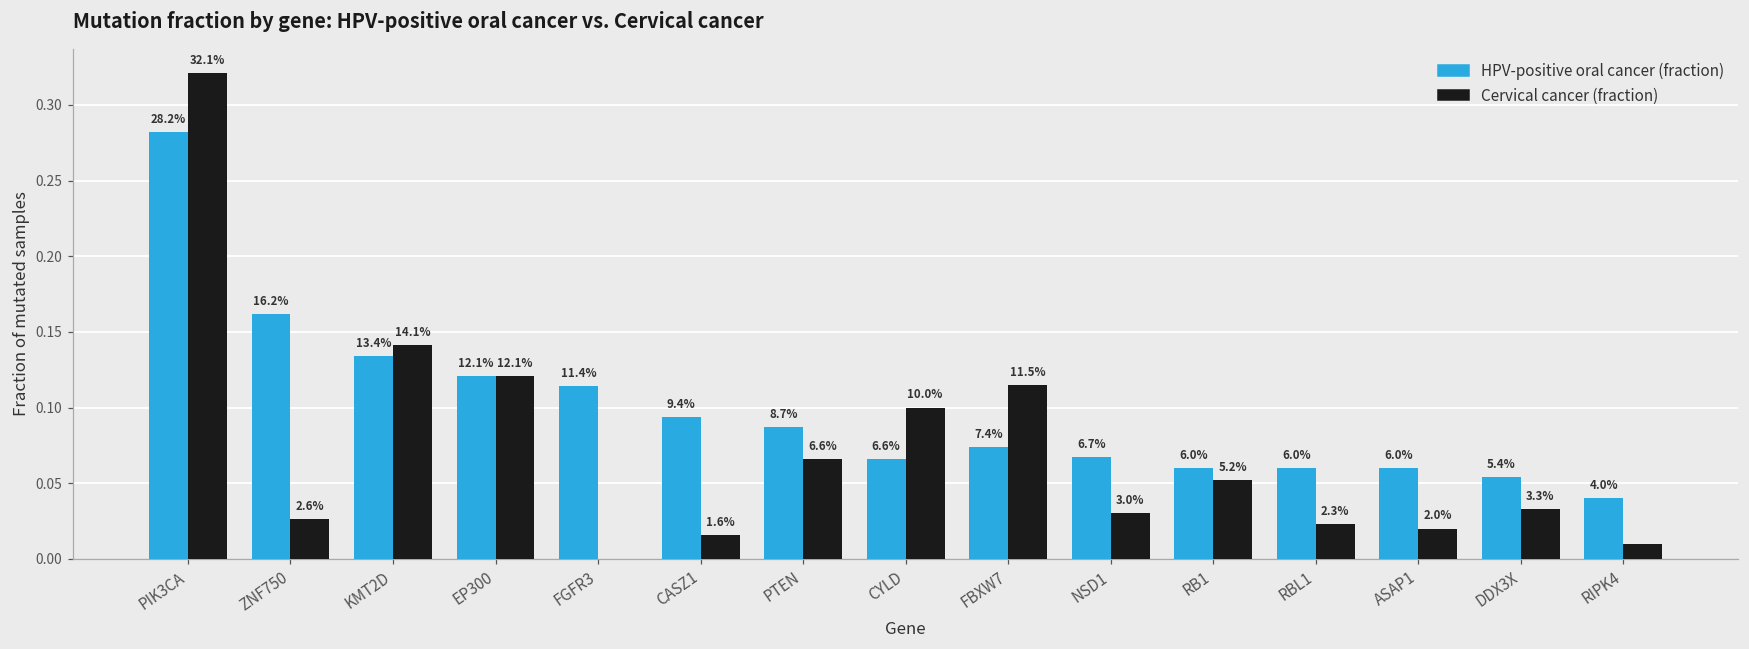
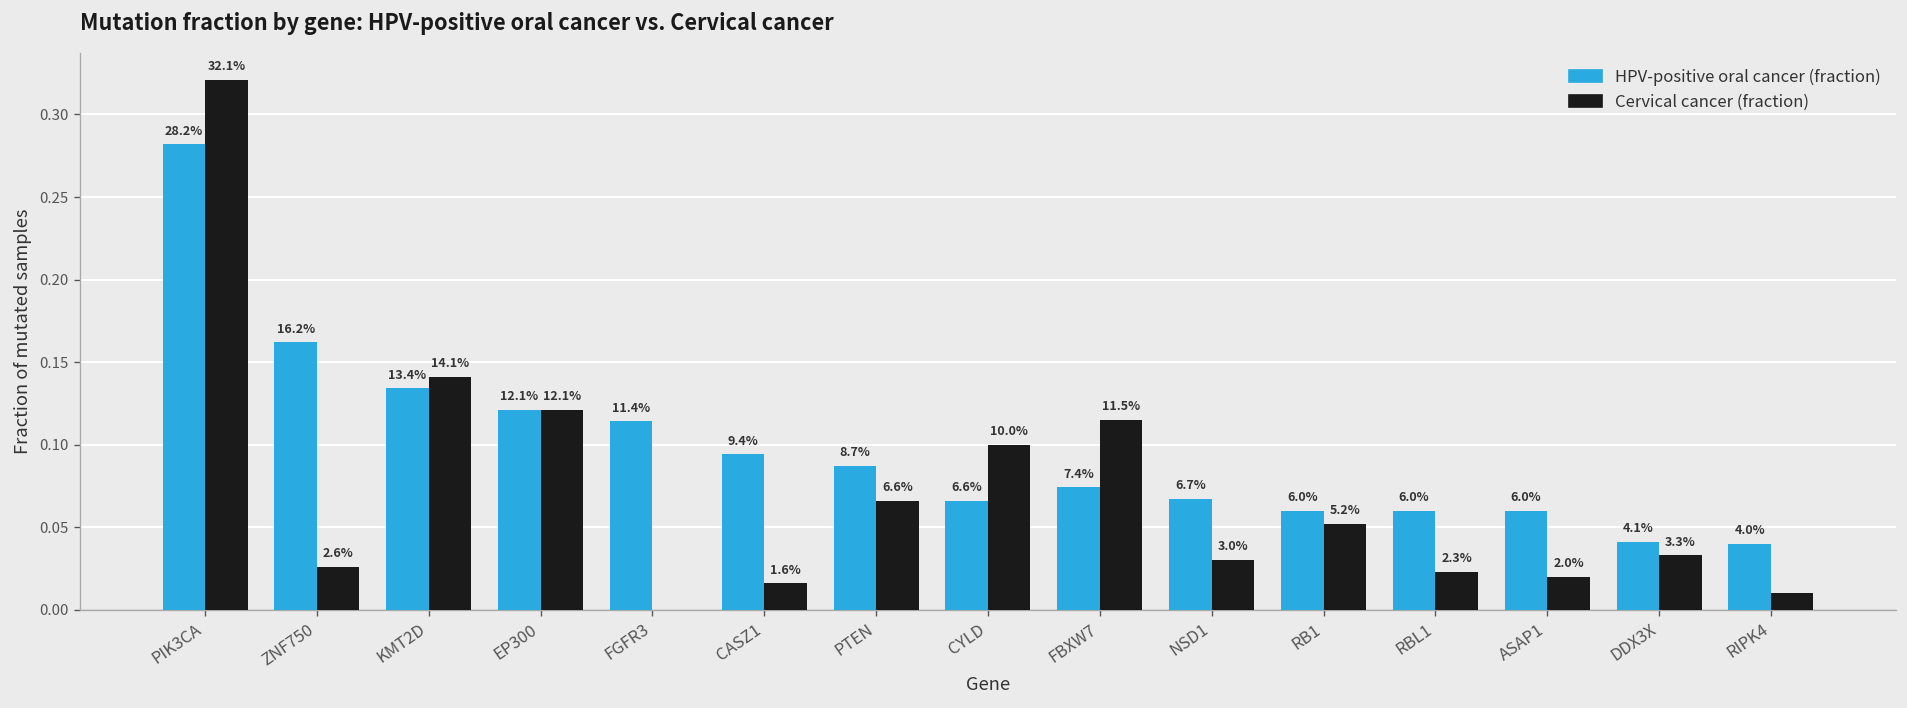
  {
    "HPV-positive oral cancer (fraction)": {
      "PIK3CA": "28.2%",
      "ZNF750": "16.2%",
      "KMT2D": "13.4%",
      "EP300": "12.1%",
      "FGFR3": "11.4%",
      "CASZ1": "9.4%",
      "PTEN": "8.7%",
      "CYLD": "6.6%",
      "FBXW7": "7.4%",
      "NSD1": "6.7%",
      "RB1": "6.0%",
      "RBL1": "6.0%",
      "ASAP1": "6.0%",
-     "DDX3X": "5.4%",
+     "DDX3X": "4.1%",
      "RIPK4": "4.0%"
    },
    "Cervical cancer (fraction)": {
      "PIK3CA": "32.1%",
      "ZNF750": "2.6%",
      "KMT2D": "14.1%",
      "EP300": "12.1%",
      "CASZ1": "1.6%",
      "PTEN": "6.6%",
      "CYLD": "10.0%",
      "FBXW7": "11.5%",
      "NSD1": "3.0%",
      "RB1": "5.2%",
      "RBL1": "2.3%",
      "ASAP1": "2.0%",
      "DDX3X": "3.3%"
    }
  }
